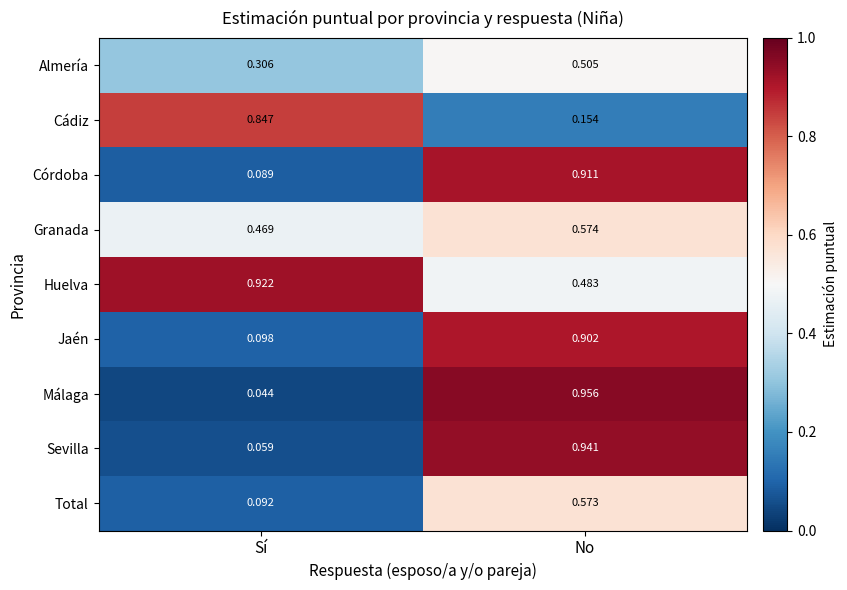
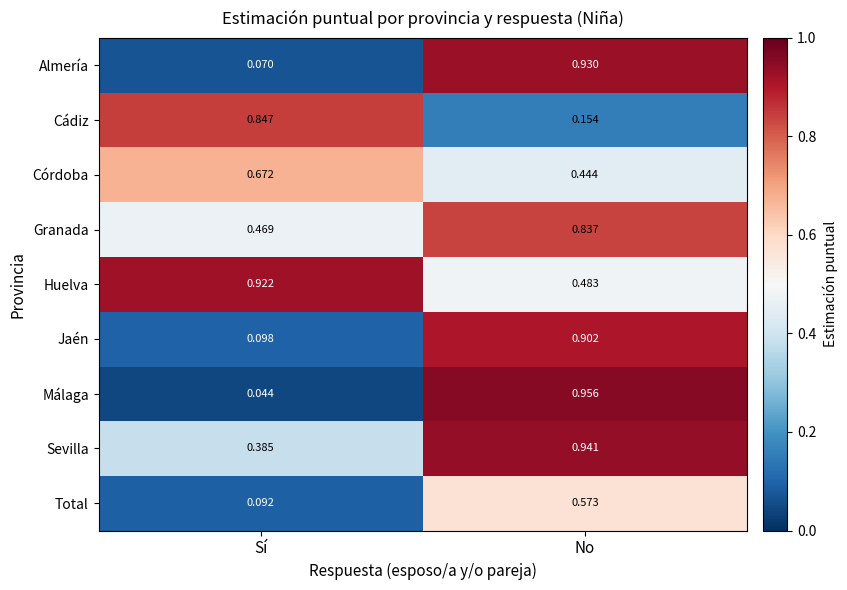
  {
    "Almería": {
-     "Sí": 0.306,
-     "No": 0.505
+     "Sí": 0.070,
+     "No": 0.930
    },
    "Cádiz": {
      "Sí": 0.847,
      "No": 0.154
    },
    "Córdoba": {
-     "Sí": 0.089,
-     "No": 0.911
+     "Sí": 0.672,
+     "No": 0.444
    },
    "Granada": {
      "Sí": 0.469,
-     "No": 0.574
+     "No": 0.837
    },
    "Huelva": {
      "Sí": 0.922,
      "No": 0.483
    },
    "Jaén": {
      "Sí": 0.098,
      "No": 0.902
    },
    "Málaga": {
      "Sí": 0.044,
      "No": 0.956
    },
    "Sevilla": {
-     "Sí": 0.059,
+     "Sí": 0.385,
      "No": 0.941
    },
    "Total": {
      "Sí": 0.092,
      "No": 0.573
    }
  }
